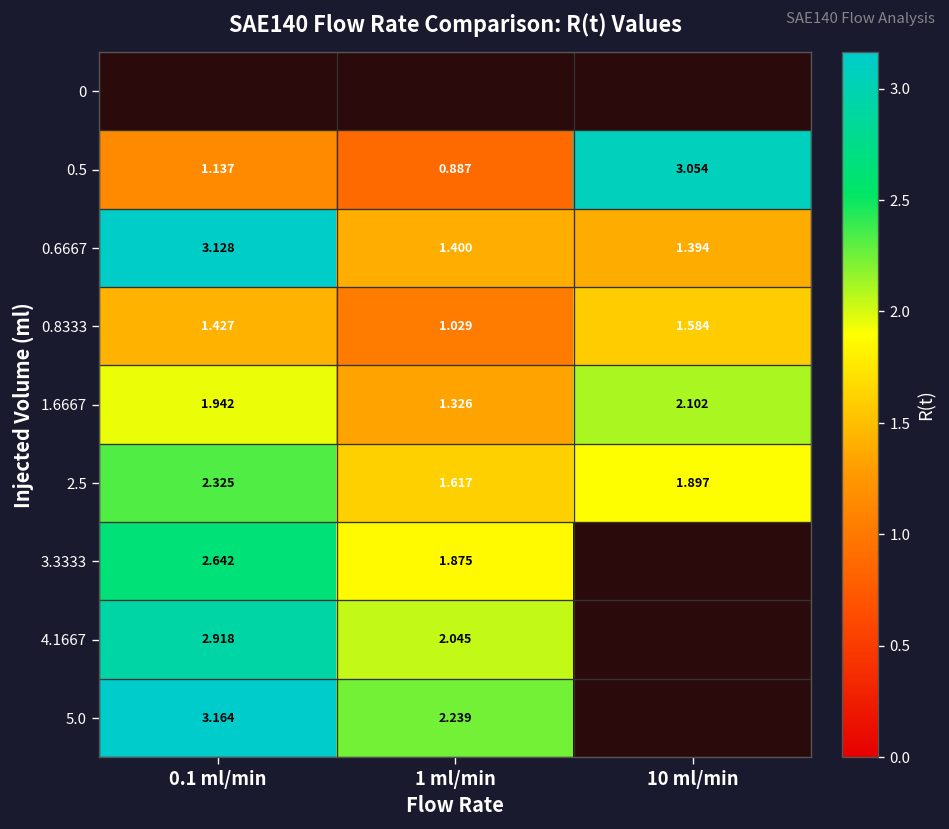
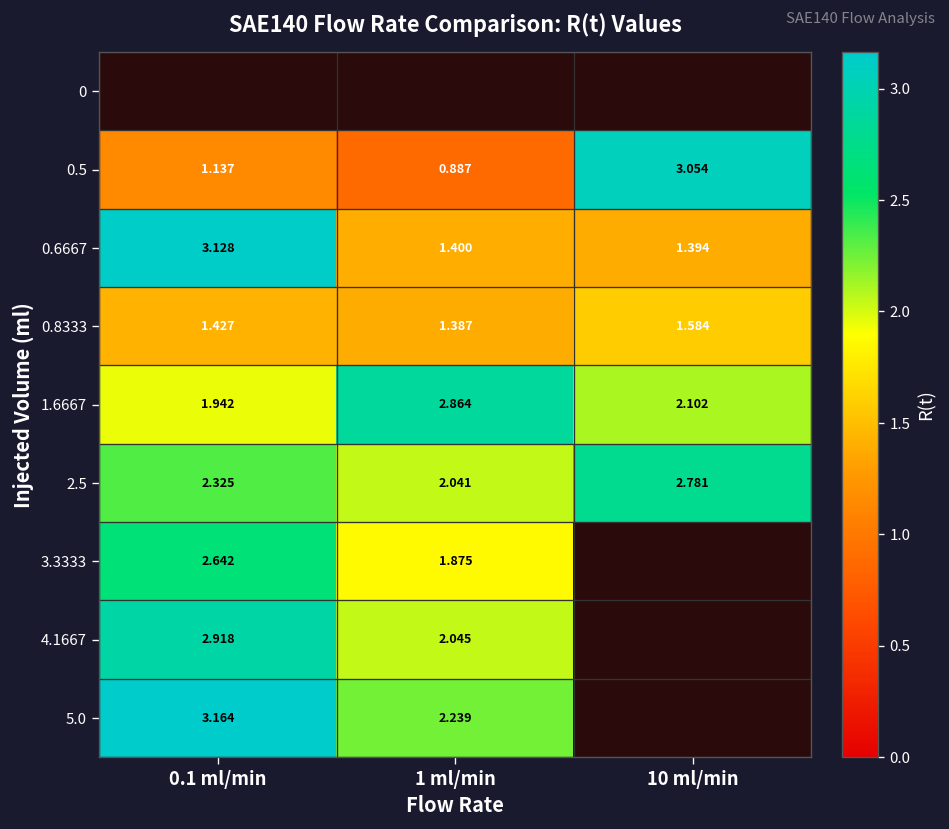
  {
    "0.5": {
      "0.1 ml/min": 1.137,
      "1 ml/min": 0.887,
      "10 ml/min": 3.054
    },
    "0.6667": {
      "0.1 ml/min": 3.128,
      "1 ml/min": 1.400,
      "10 ml/min": 1.394
    },
    "0.8333": {
      "0.1 ml/min": 1.427,
-     "1 ml/min": 1.029,
+     "1 ml/min": 1.387,
      "10 ml/min": 1.584
    },
    "1.6667": {
      "0.1 ml/min": 1.942,
-     "1 ml/min": 1.326,
+     "1 ml/min": 2.864,
      "10 ml/min": 2.102
    },
    "2.5": {
      "0.1 ml/min": 2.325,
-     "1 ml/min": 1.617,
-     "10 ml/min": 1.897
+     "1 ml/min": 2.041,
+     "10 ml/min": 2.781
    },
    "3.3333": {
      "0.1 ml/min": 2.642,
      "1 ml/min": 1.875
    },
    "4.1667": {
      "0.1 ml/min": 2.918,
      "1 ml/min": 2.045
    },
    "5.0": {
      "0.1 ml/min": 3.164,
      "1 ml/min": 2.239
    }
  }
